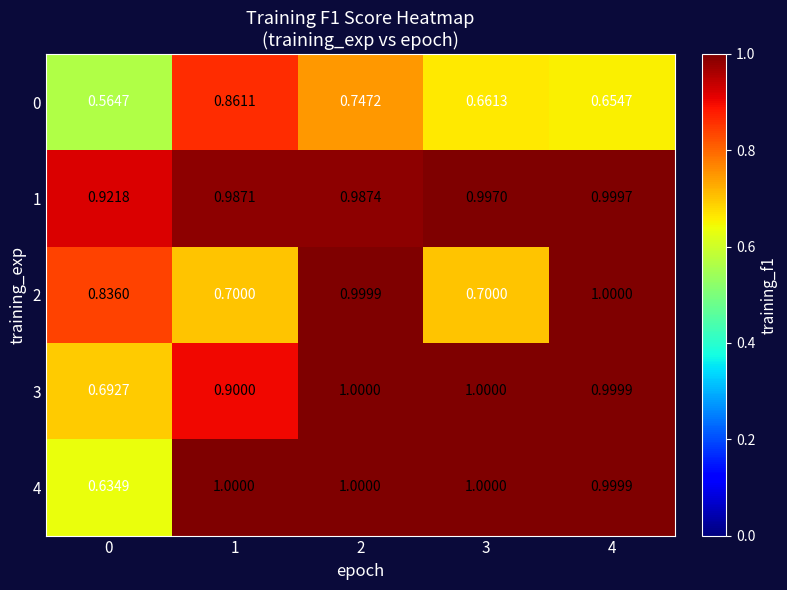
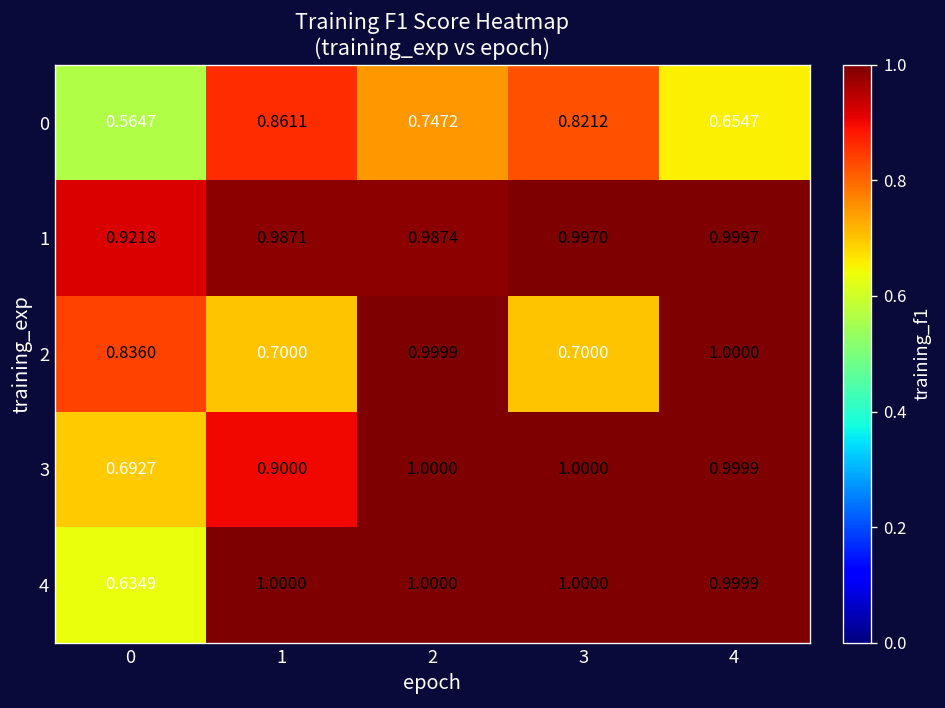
  {
    "0": {
      "0": 0.5647,
      "1": 0.8611,
      "2": 0.7472,
-     "3": 0.6613,
+     "3": 0.8212,
      "4": 0.6547
    },
    "1": {
      "0": 0.9218,
      "1": 0.9871,
      "2": 0.9874,
      "3": 0.9970,
      "4": 0.9997
    },
    "2": {
      "0": 0.8360,
      "1": 0.7000,
      "2": 0.9999,
      "3": 0.7000,
      "4": 1.0000
    },
    "3": {
      "0": 0.6927,
      "1": 0.9000,
      "2": 1.0000,
      "3": 1.0000,
      "4": 0.9999
    },
    "4": {
      "0": 0.6349,
      "1": 1.0000,
      "2": 1.0000,
      "3": 1.0000,
      "4": 0.9999
    }
  }
